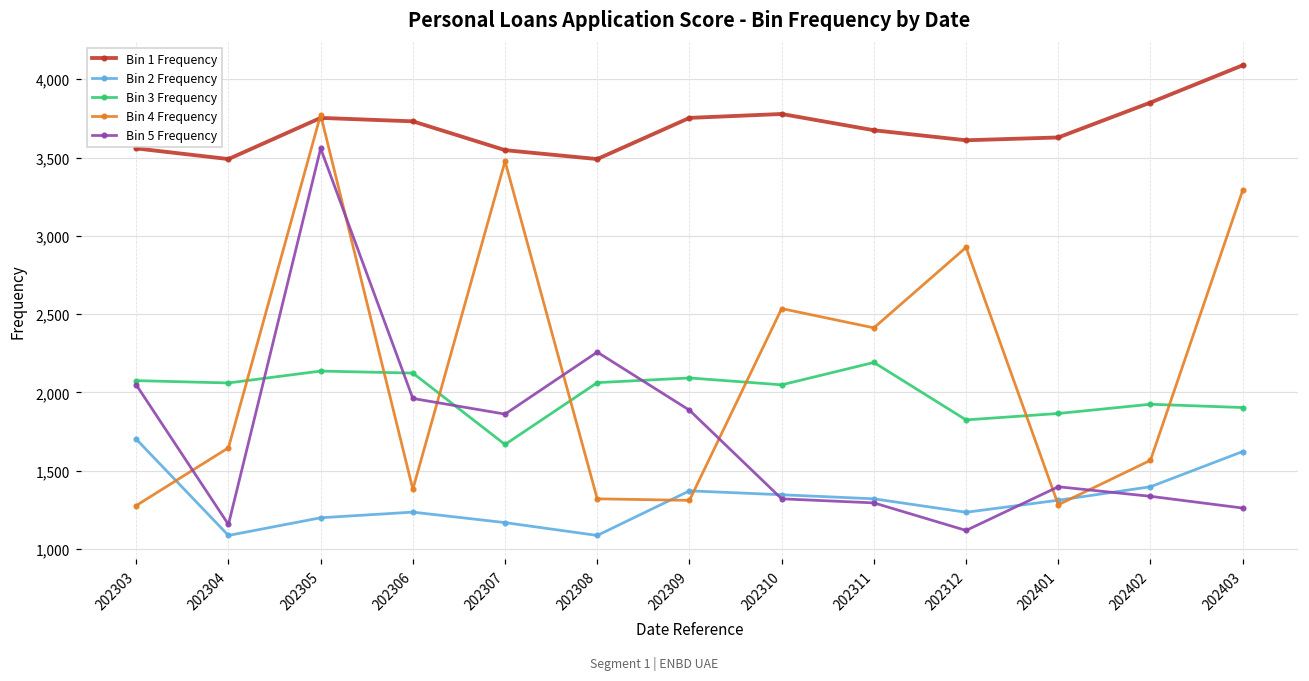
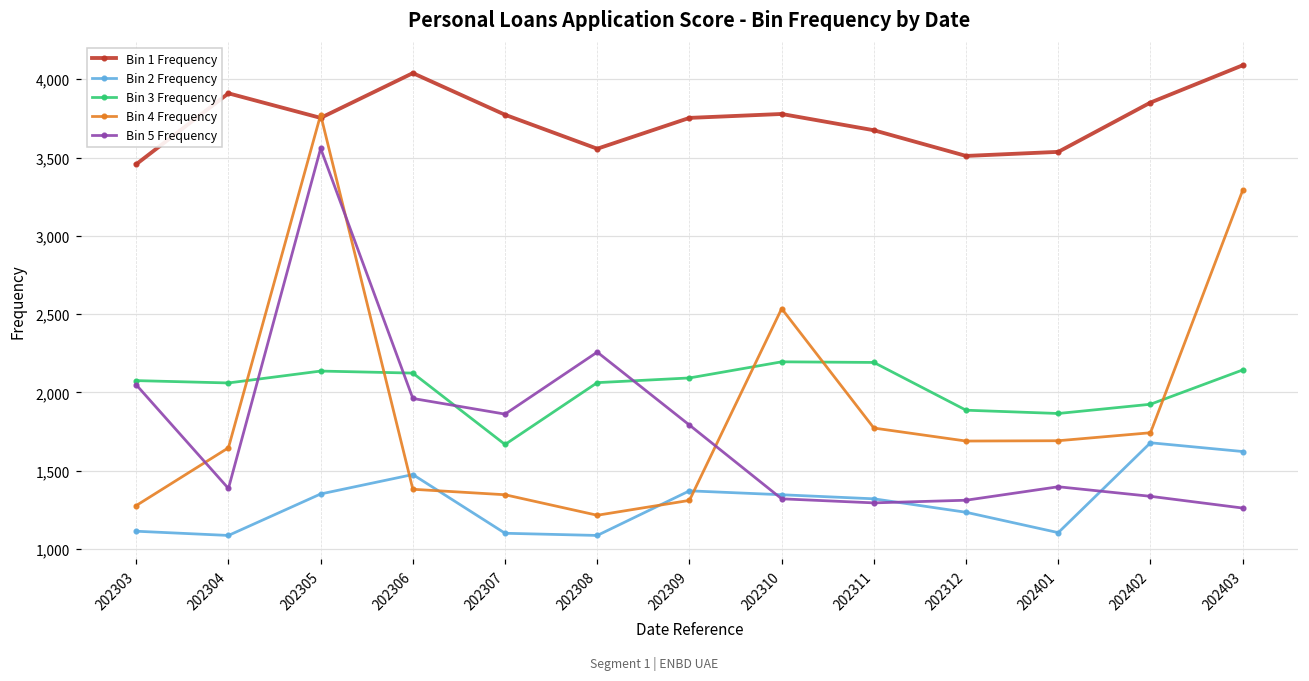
  {
    "Bin 1 Frequency": {
-     "202303": "3,560",
-     "202304": "3,490",
+     "202303": "3,460",
+     "202304": "3,910",
      "202305": "3,750",
-     "202306": "3,730",
-     "202307": "3,550",
-     "202308": "3,490",
+     "202306": "4,040",
+     "202307": "3,770",
+     "202308": "3,560",
      "202309": "3,750",
      "202310": "3,780",
      "202311": "3,670",
-     "202312": "3,610",
-     "202401": "3,630",
+     "202312": "3,510",
+     "202401": "3,540",
      "202402": "3,850",
      "202403": "4,090"
    },
    "Bin 2 Frequency": {
-     "202303": "1,700",
+     "202303": "1,110",
      "202304": "1,090",
-     "202305": "1,200",
-     "202306": "1,240",
-     "202307": "1,170",
+     "202305": "1,350",
+     "202306": "1,480",
+     "202307": "1,100",
      "202308": "1,090",
      "202309": "1,370",
      "202310": "1,350",
      "202311": "1,320",
      "202312": "1,230",
-     "202401": "1,310",
-     "202402": "1,400",
+     "202401": "1,100",
+     "202402": "1,680",
      "202403": "1,620"
    },
    "Bin 3 Frequency": {
      "202303": "2,080",
      "202304": "2,060",
      "202305": "2,140",
      "202306": "2,120",
      "202307": "1,670",
      "202308": "2,060",
      "202309": "2,090",
-     "202310": "2,050",
+     "202310": "2,200",
      "202311": "2,190",
-     "202312": "1,820",
+     "202312": "1,890",
      "202401": "1,870",
      "202402": "1,920",
-     "202403": "1,900"
+     "202403": "2,140"
    },
    "Bin 4 Frequency": {
      "202303": "1,280",
      "202304": "1,650",
      "202305": "3,770",
      "202306": "1,380",
-     "202307": "3,480",
-     "202308": "1,320",
+     "202307": "1,350",
+     "202308": "1,220",
      "202309": "1,310",
      "202310": "2,540",
-     "202311": "2,410",
-     "202312": "2,930",
-     "202401": "1,280",
-     "202402": "1,570",
+     "202311": "1,770",
+     "202312": "1,690",
+     "202401": "1,690",
+     "202402": "1,740",
      "202403": "3,290"
    },
    "Bin 5 Frequency": {
      "202303": "2,050",
-     "202304": "1,160",
+     "202304": "1,390",
      "202305": "3,560",
      "202306": "1,960",
      "202307": "1,860",
      "202308": "2,260",
-     "202309": "1,890",
+     "202309": "1,790",
      "202310": "1,320",
      "202311": "1,290",
-     "202312": "1,120",
+     "202312": "1,310",
      "202401": "1,400",
      "202402": "1,340",
      "202403": "1,260"
    }
  }
